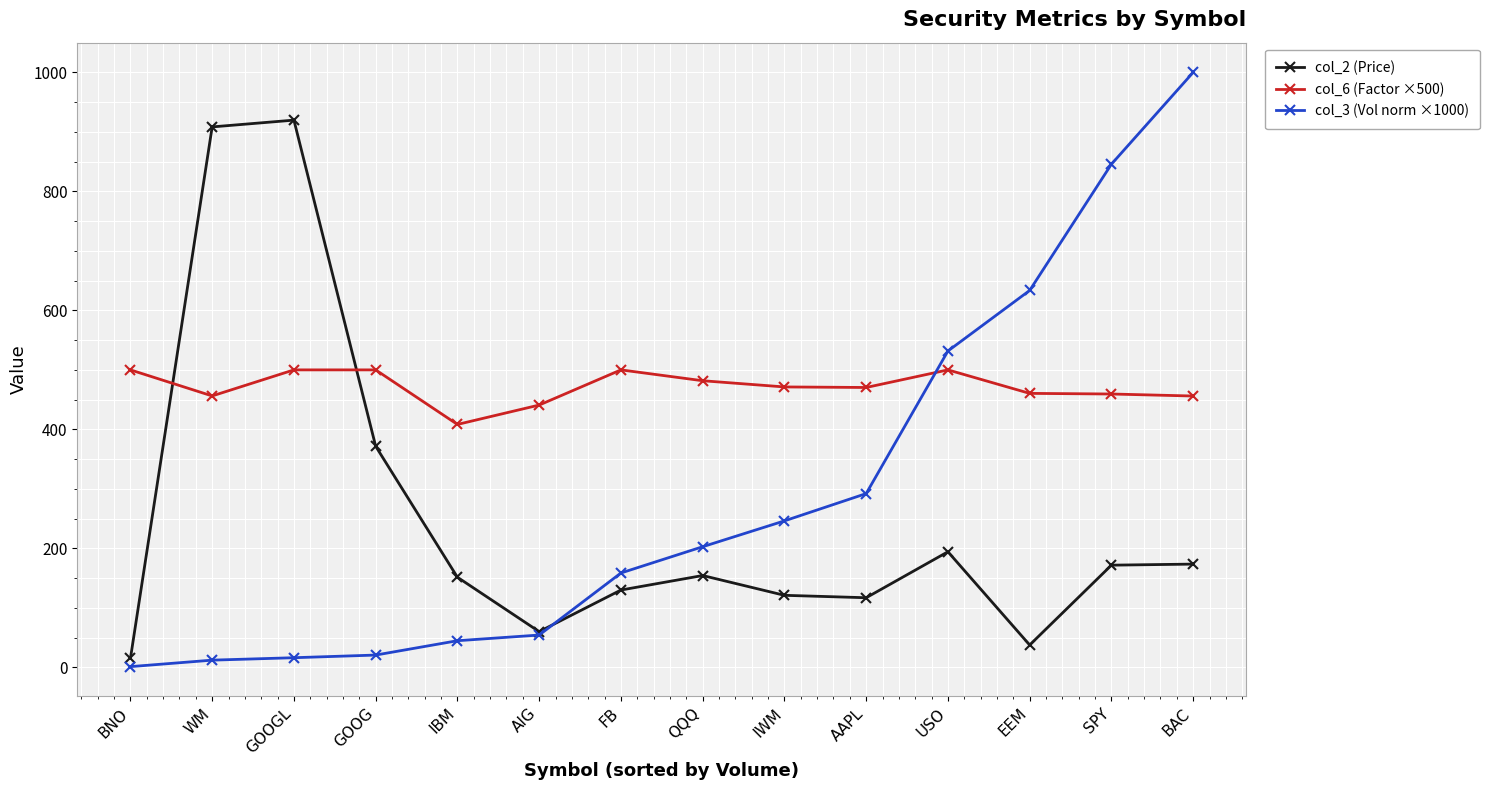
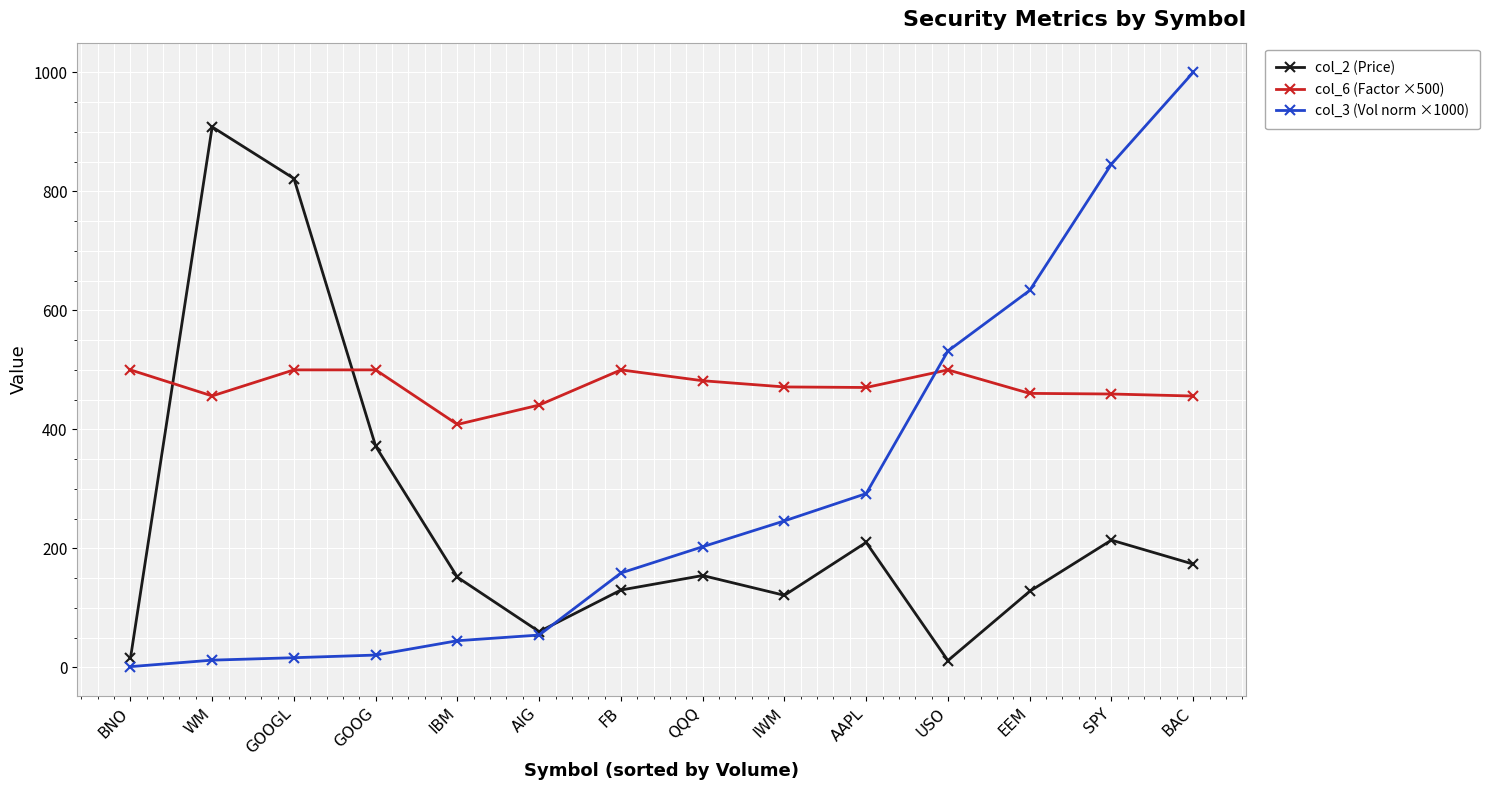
  {
    "col_2 (Price)": {
      "BNO": 10,
      "WM": 910,
-     "GOOGL": 920,
+     "GOOGL": 820,
      "GOOG": 370,
      "IBM": 150,
      "AIG": 60,
      "FB": 130,
      "QQQ": 150,
      "IWM": 120,
-     "AAPL": 120,
-     "USO": 190,
-     "EEM": 40,
-     "SPY": 170,
+     "AAPL": 210,
+     "USO": 10,
+     "EEM": 130,
+     "SPY": 210,
      "BAC": 170
    },
    "col_6 (Factor ×500)": {
      "BNO": 500,
      "WM": 460,
      "GOOGL": 500,
      "GOOG": 500,
      "IBM": 410,
      "AIG": 440,
      "FB": 500,
      "QQQ": 480,
      "IWM": 470,
      "AAPL": 470,
      "USO": 500,
      "EEM": 460,
      "SPY": 460,
      "BAC": 460
    },
    "col_3 (Vol norm ×1000)": {
      "BNO": 0,
      "WM": 10,
      "GOOGL": 20,
      "GOOG": 20,
      "IBM": 40,
      "AIG": 50,
      "FB": 160,
      "QQQ": 200,
      "IWM": 250,
      "AAPL": 290,
      "USO": 530,
      "EEM": 630,
      "SPY": 850,
      "BAC": 1000
    }
  }
